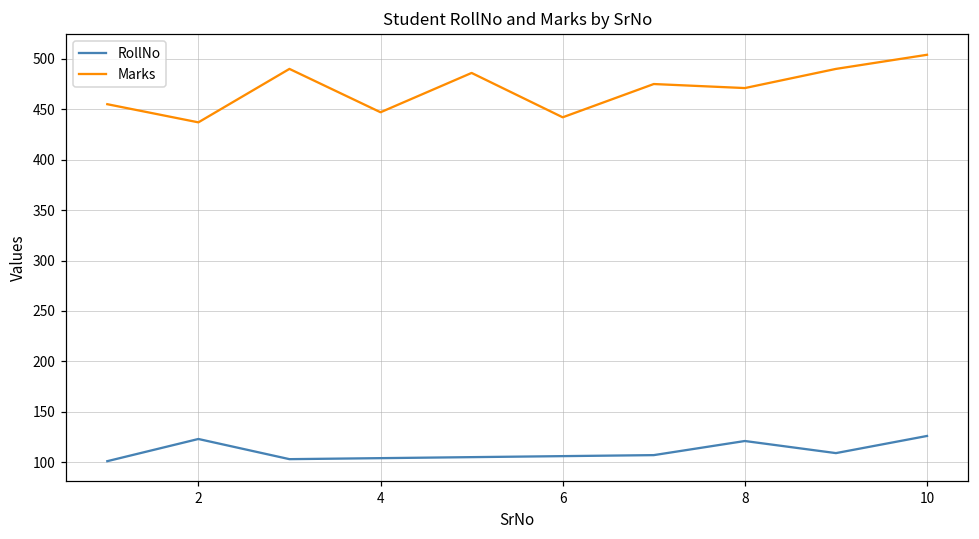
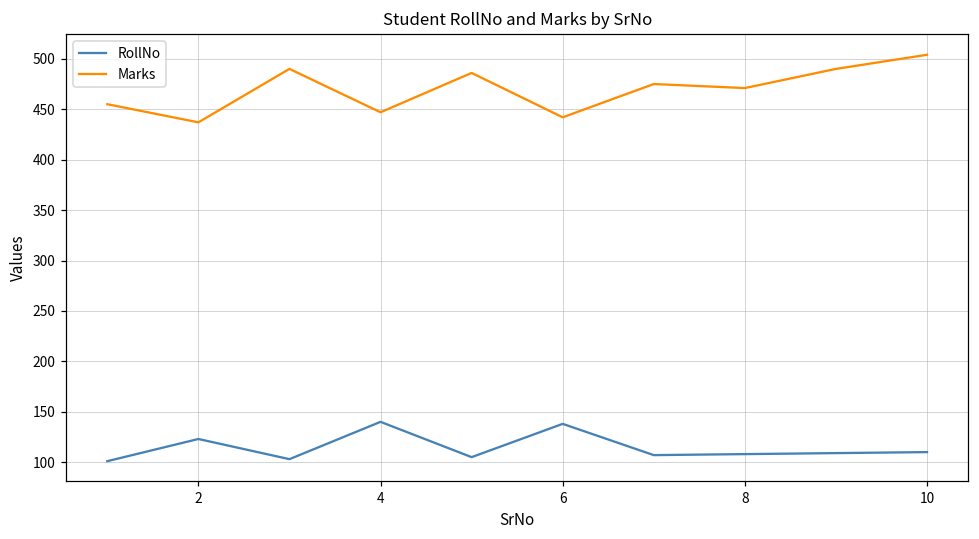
  {
    "RollNo": {
      "2": 120,
-     "4": 100,
-     "6": 110,
-     "8": 120,
-     "10": 130
+     "4": 140,
+     "6": 140,
+     "8": 110,
+     "10": 110
    },
    "Marks": {
      "2": 440,
      "4": 450,
      "6": 440,
      "8": 470,
      "10": 500
    }
  }
